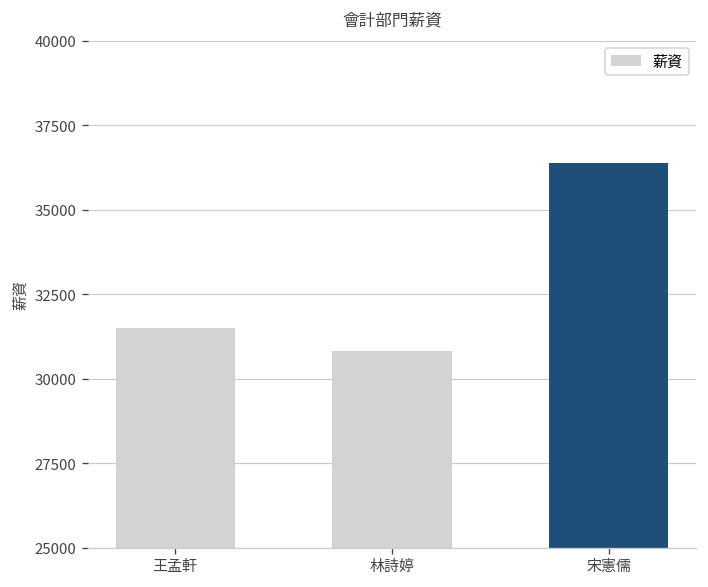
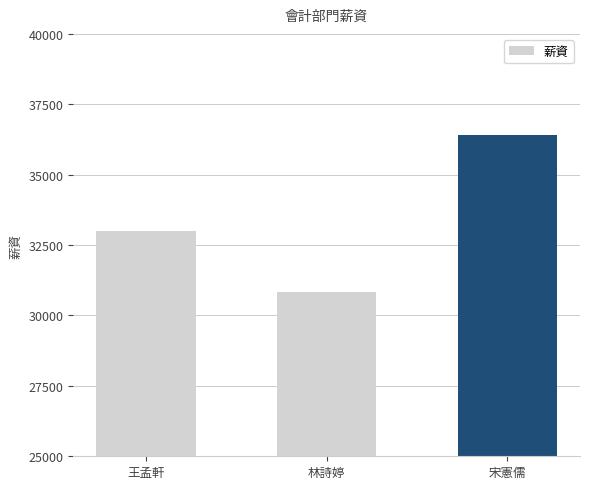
  {
-   "王孟軒": 31500,
+   "王孟軒": 33000,
    "林詩婷": 30800,
    "宋憲儒": 36400
  }
